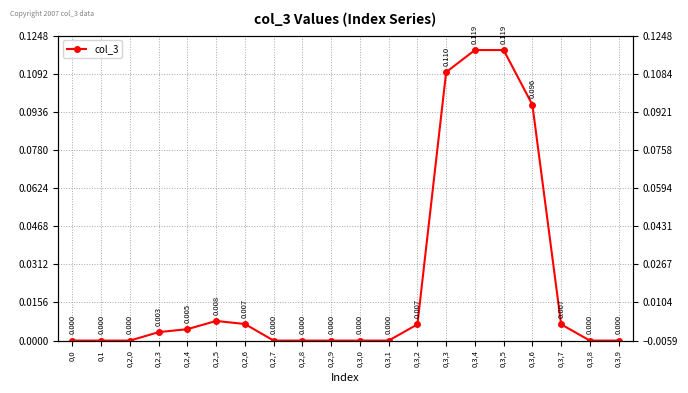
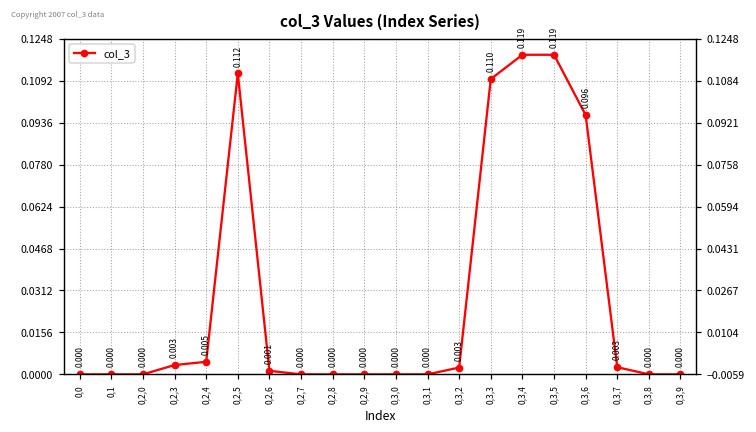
  {
    "0,0": 0.000,
    "0,1": 0.000,
    "0,2,0": 0.000,
    "0,2,3": 0.003,
    "0,2,4": 0.005,
-   "0,2,5": 0.008,
-   "0,2,6": 0.007,
+   "0,2,5": 0.112,
+   "0,2,6": 0.001,
    "0,2,7": 0.000,
    "0,2,8": 0.000,
    "0,2,9": 0.000,
    "0,3,0": 0.000,
    "0,3,1": 0.000,
-   "0,3,2": 0.007,
+   "0,3,2": 0.003,
    "0,3,3": 0.110,
    "0,3,4": 0.119,
    "0,3,5": 0.119,
    "0,3,6": 0.096,
-   "0,3,7": 0.007,
+   "0,3,7": 0.003,
    "0,3,8": 0.000,
    "0,3,9": 0.000
  }
